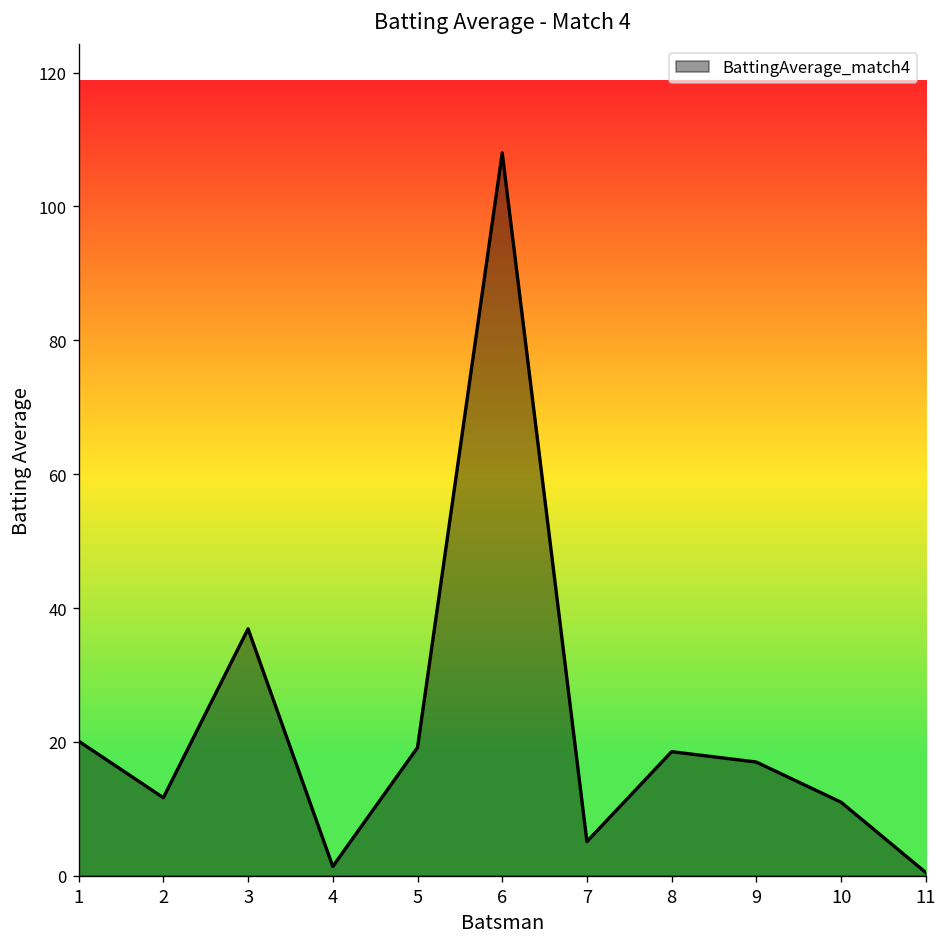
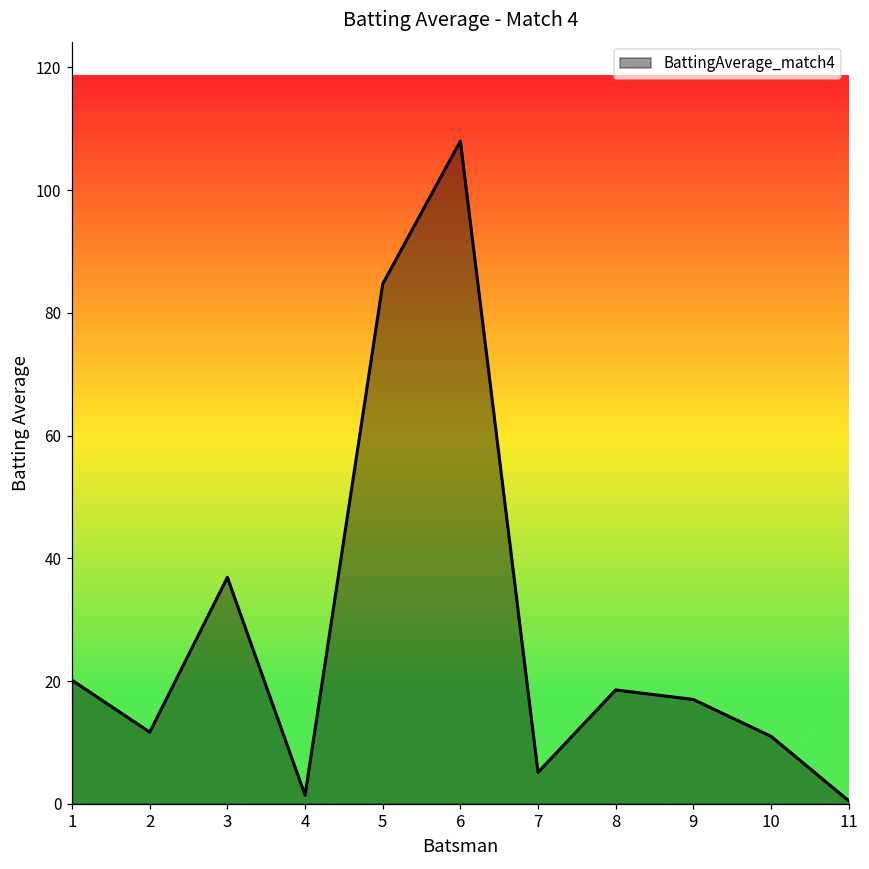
  {
    "1": 20,
    "2": 12,
    "3": 37,
    "4": 1,
-   "5": 19,
+   "5": 85,
    "6": 108,
    "7": 5,
    "8": 19,
    "9": 17,
    "10": 11,
    "11": 1
  }
